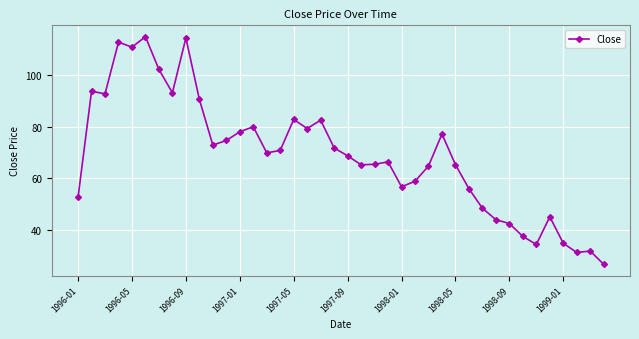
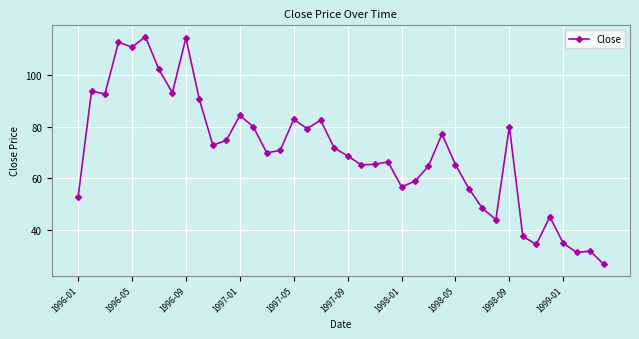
  {
    "1996-01": 53,
    "1996-05": 111,
    "1996-09": 114,
-   "1997-01": 78,
+   "1997-01": 84,
    "1997-05": 83,
    "1997-09": 69,
    "1998-01": 57,
    "1998-05": 65,
-   "1998-09": 42,
+   "1998-09": 80,
    "1999-01": 35
  }
